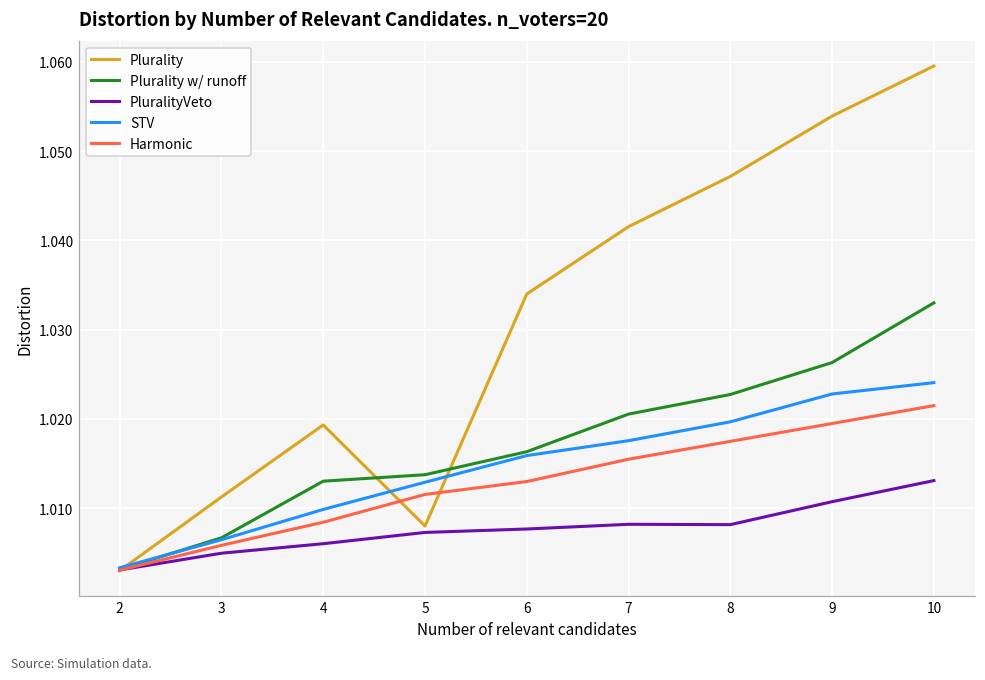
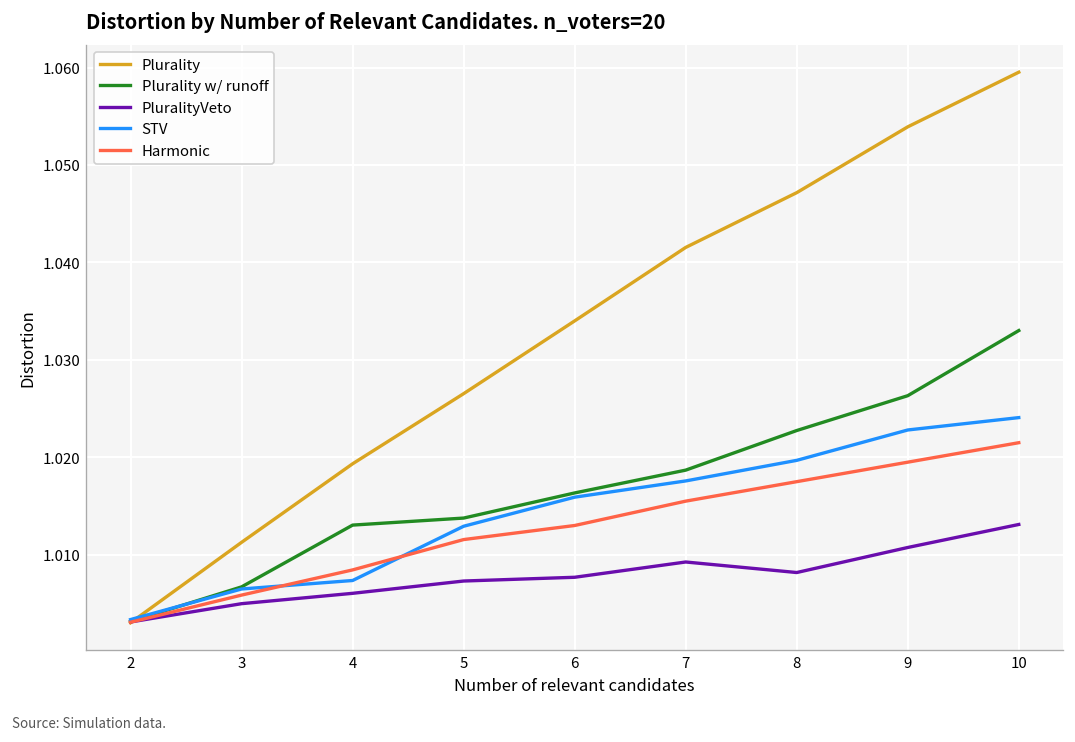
  {
    "Plurality": {
      "3": 1.011,
      "4": 1.019,
-     "5": 1.008,
+     "5": 1.027,
      "6": 1.034,
      "7": 1.042,
      "8": 1.047,
      "9": 1.054,
      "10": 1.060
    },
    "Plurality w/ runoff": {
      "4": 1.013,
      "5": 1.014,
      "6": 1.016,
-     "7": 1.021,
+     "7": 1.019,
      "8": 1.023,
      "9": 1.026,
      "10": 1.033
    },
    "PluralityVeto": {
      "3": 1.005,
      "4": 1.006,
      "5": 1.007,
      "6": 1.008,
-     "7": 1.008,
+     "7": 1.009,
      "8": 1.008,
      "9": 1.011,
      "10": 1.013
    },
    "STV": {
-     "4": 1.010,
+     "4": 1.007,
      "5": 1.013,
      "6": 1.016,
      "7": 1.018,
      "8": 1.020,
      "9": 1.023,
      "10": 1.024
    },
    "Harmonic": {
      "3": 1.006,
      "4": 1.008,
      "5": 1.012,
      "6": 1.013,
      "7": 1.016,
      "8": 1.018,
      "9": 1.020,
      "10": 1.022
    }
  }
